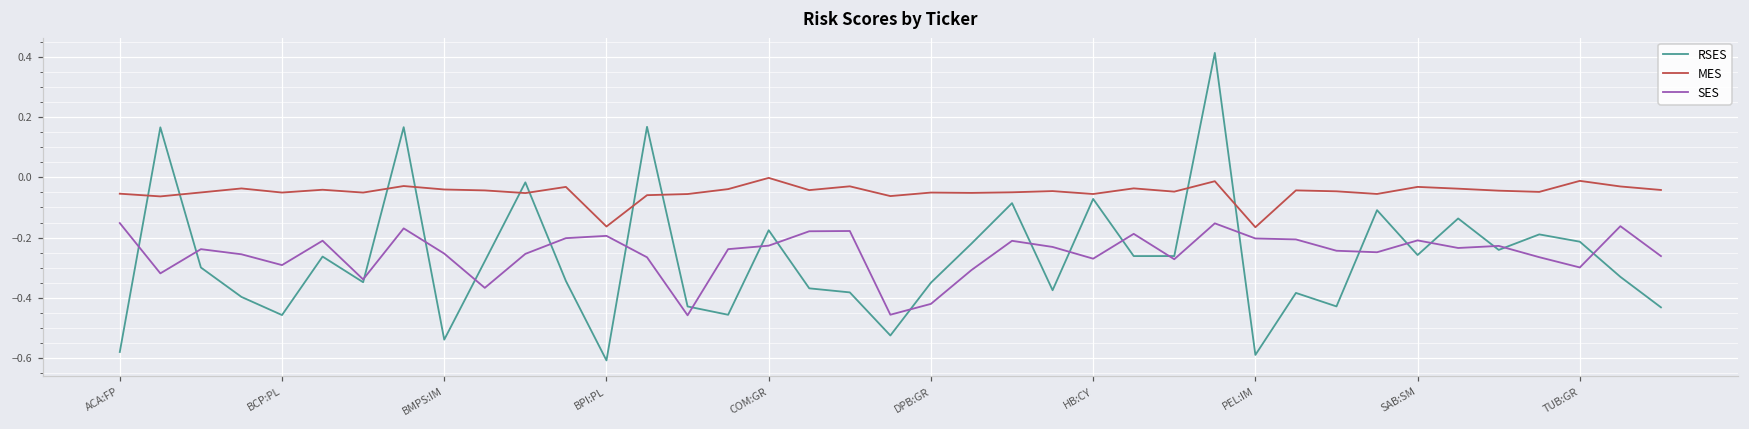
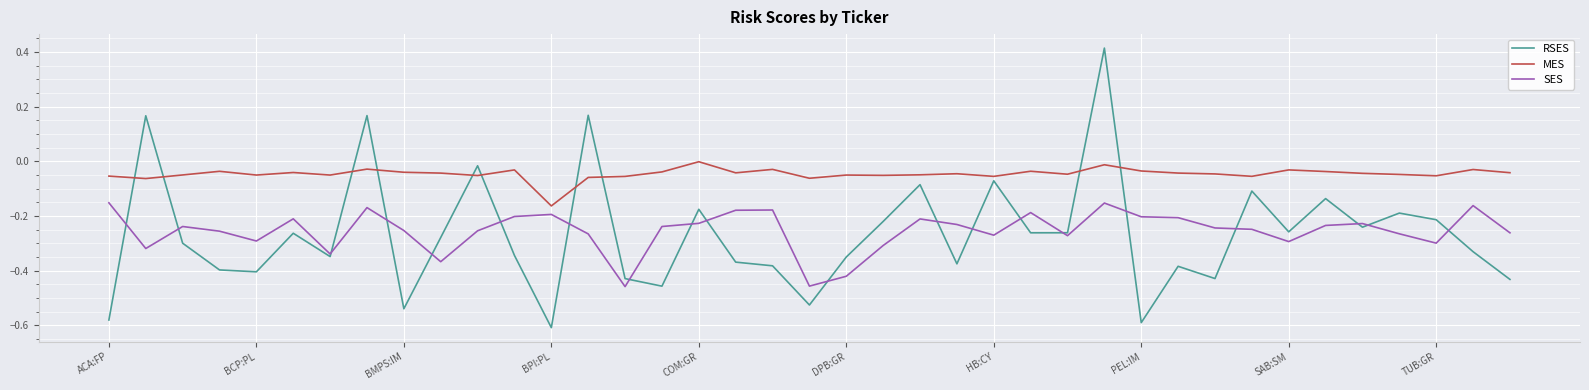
  {
    "RSES": {
      "ACA:FP": -0.58,
-     "BCP:PL": -0.46,
+     "BCP:PL": -0.40,
      "BMPS:IM": -0.54,
      "BPI:PL": -0.61,
      "COM:GR": -0.18,
      "DPB:GR": -0.35,
      "HB:CY": -0.07,
      "PEL:IM": -0.59,
      "SAB:SM": -0.26,
      "TUB:GR": -0.21
    },
    "MES": {
      "ACA:FP": -0.05,
      "BCP:PL": -0.05,
      "BMPS:IM": -0.04,
      "BPI:PL": -0.16,
      "COM:GR": 0.00,
      "DPB:GR": -0.05,
      "HB:CY": -0.06,
-     "PEL:IM": -0.17,
+     "PEL:IM": -0.04,
      "SAB:SM": -0.03,
-     "TUB:GR": -0.01
+     "TUB:GR": -0.05
    },
    "SES": {
      "ACA:FP": -0.15,
      "BCP:PL": -0.29,
      "BMPS:IM": -0.25,
      "BPI:PL": -0.19,
      "COM:GR": -0.23,
      "DPB:GR": -0.42,
      "HB:CY": -0.27,
      "PEL:IM": -0.20,
-     "SAB:SM": -0.21,
+     "SAB:SM": -0.29,
      "TUB:GR": -0.30
    }
  }
